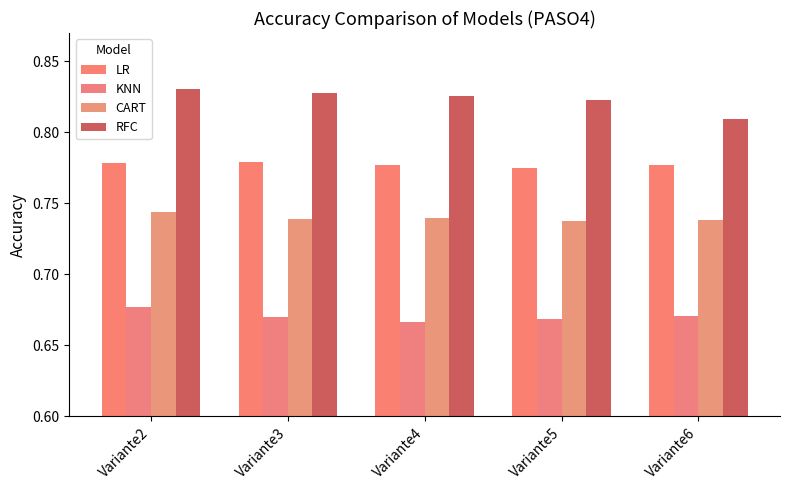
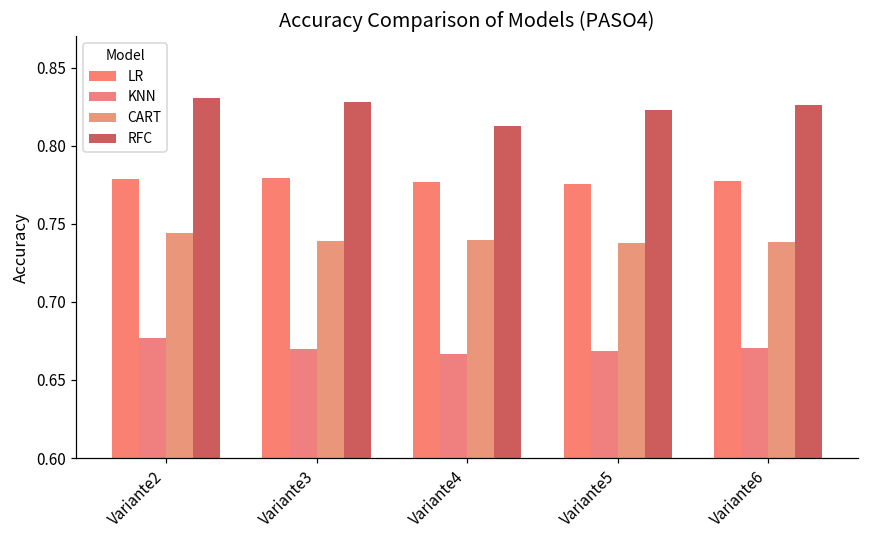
  {
    "RFC": {
      "Variante2": 0.830,
      "Variante3": 0.828,
-     "Variante4": 0.825,
+     "Variante4": 0.813,
      "Variante5": 0.823,
-     "Variante6": 0.809
+     "Variante6": 0.826
    }
  }
